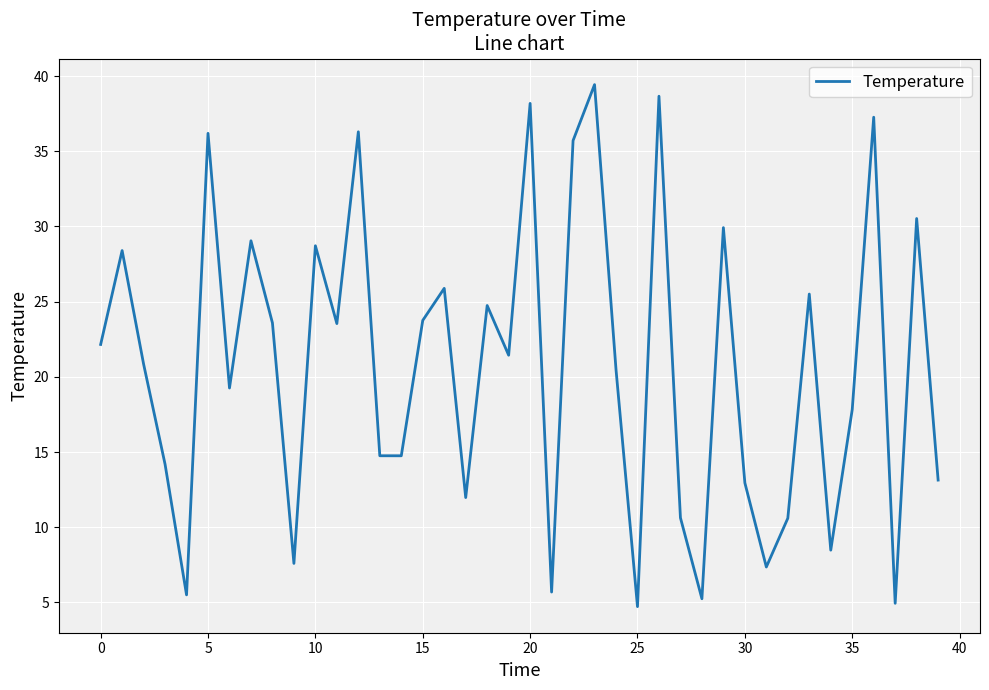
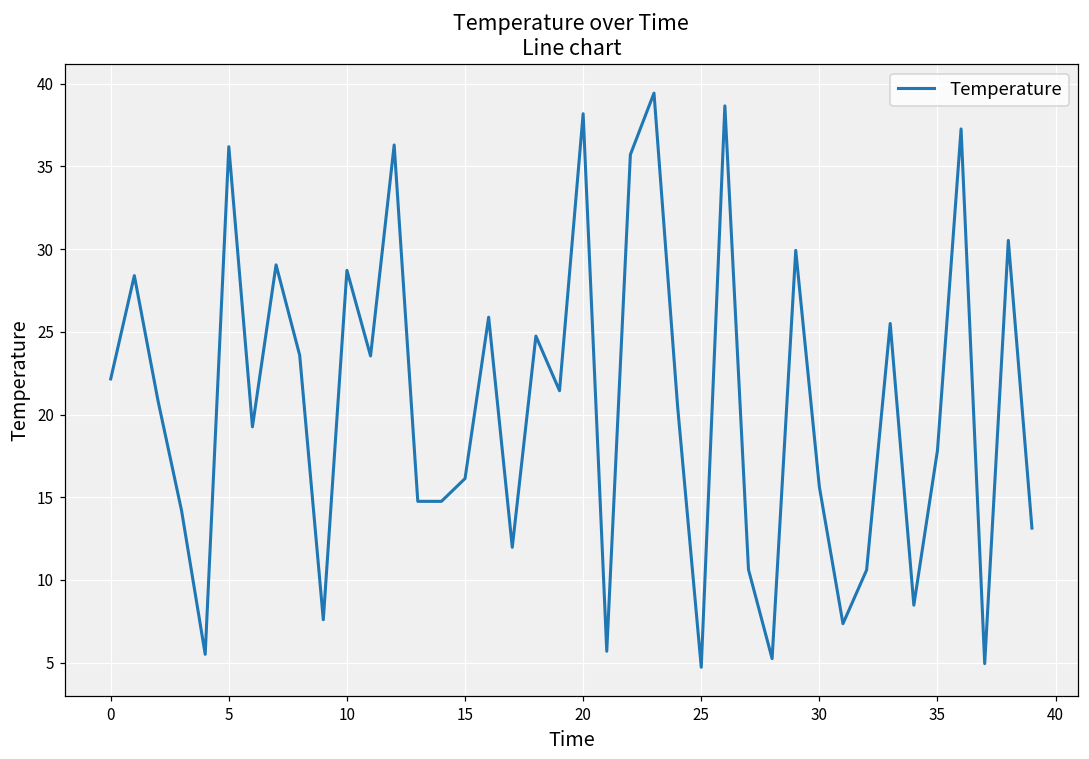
  {
    "0": 22.2,
    "5": 36.2,
    "10": 28.7,
-   "15": 23.8,
+   "15": 16.1,
    "20": 38.2,
    "25": 4.7,
-   "30": 13.0,
+   "30": 15.6,
    "35": 17.8
  }
